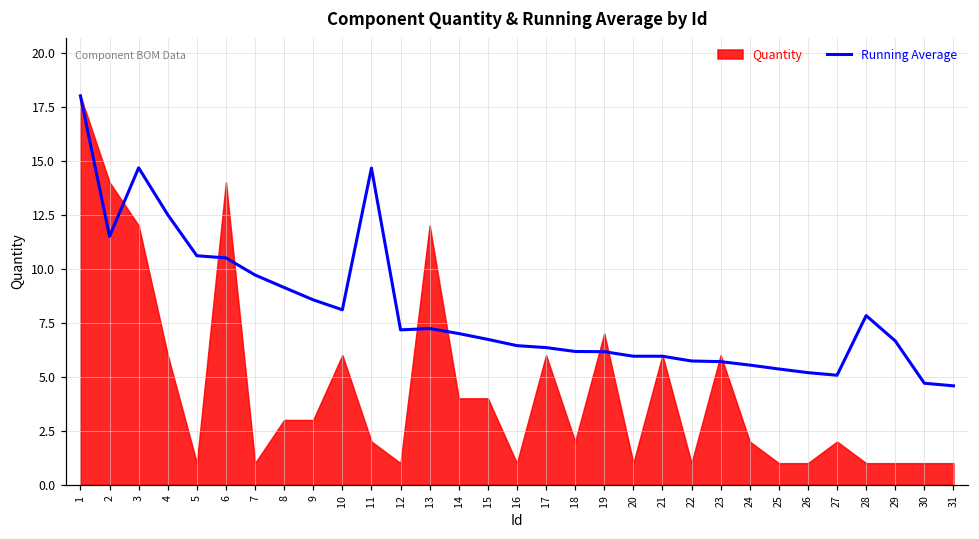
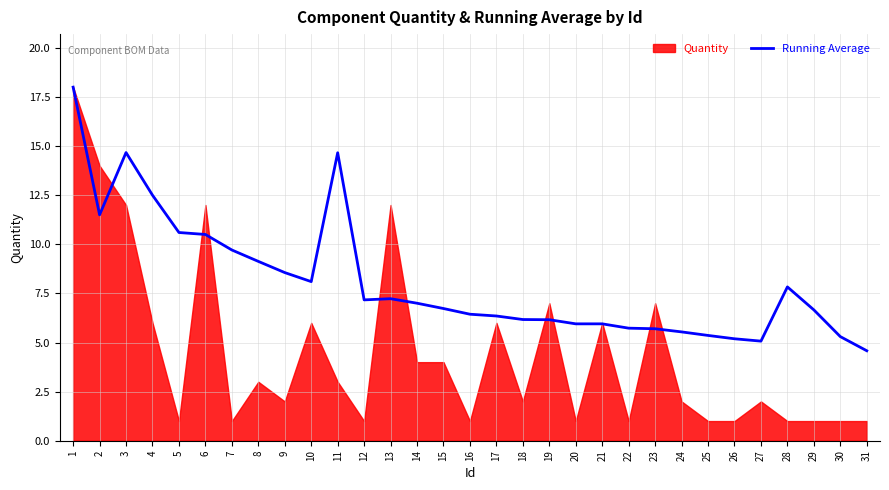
  {
    "Running Average": {
      "2": 11.5,
      "3": 14.7,
      "4": 12.5,
      "5": 10.6,
      "6": 10.5,
      "7": 9.7,
      "8": 9.1,
      "9": 8.6,
      "10": 8.1,
      "11": 14.7,
      "12": 7.2,
      "13": 7.2,
      "14": 7.0,
      "15": 6.7,
      "16": 6.4,
      "17": 6.4,
      "18": 6.2,
      "19": 6.2,
      "20": 6.0,
      "22": 5.7,
      "23": 5.7,
      "24": 5.5,
      "25": 5.4,
      "26": 5.2,
      "27": 5.1,
      "28": 7.8,
      "29": 6.7,
-     "30": 4.7,
+     "30": 5.3,
      "31": 4.6
    },
    "Quantity": {
      "2": 14,
      "3": 12,
      "4": 6,
      "5": 1,
-     "6": 14,
+     "6": 12,
      "7": 1,
      "8": 3,
-     "9": 3,
+     "9": 2,
      "10": 6,
-     "11": 2,
+     "11": 3,
      "12": 1,
      "13": 12,
      "14": 4,
      "15": 4,
      "16": 1,
      "17": 6,
      "18": 2,
      "19": 7,
      "20": 1,
      "22": 1,
-     "23": 6,
+     "23": 7,
      "24": 2,
      "25": 1,
      "26": 1,
      "27": 2,
      "28": 1,
      "29": 1,
      "30": 1,
      "31": 1
    }
  }
